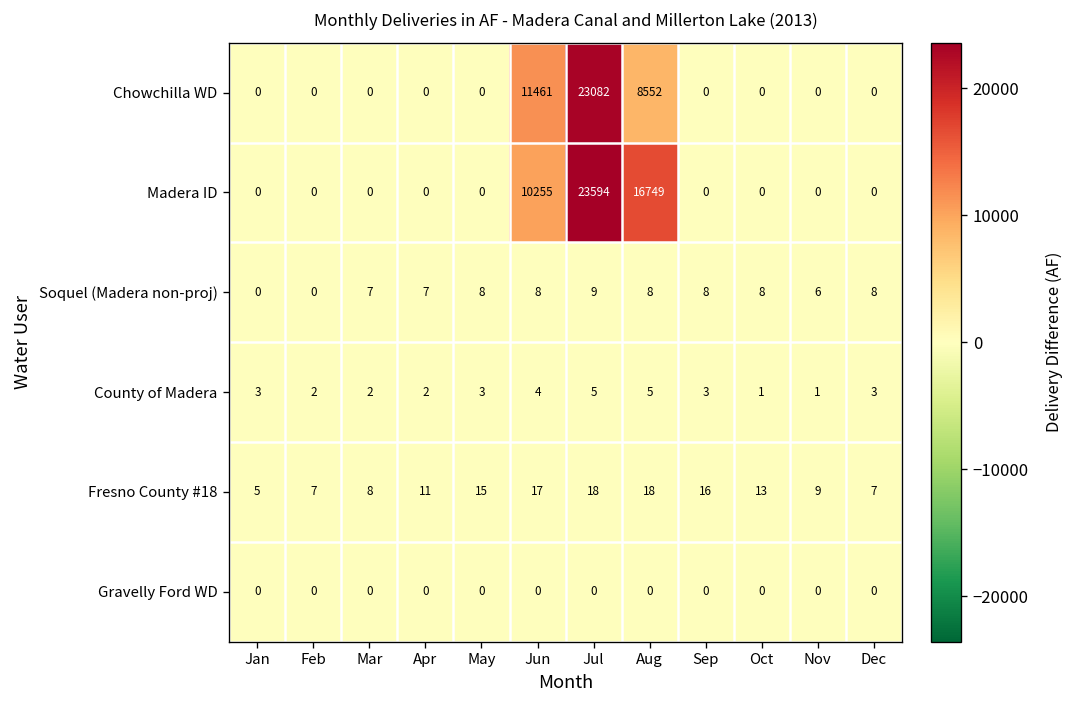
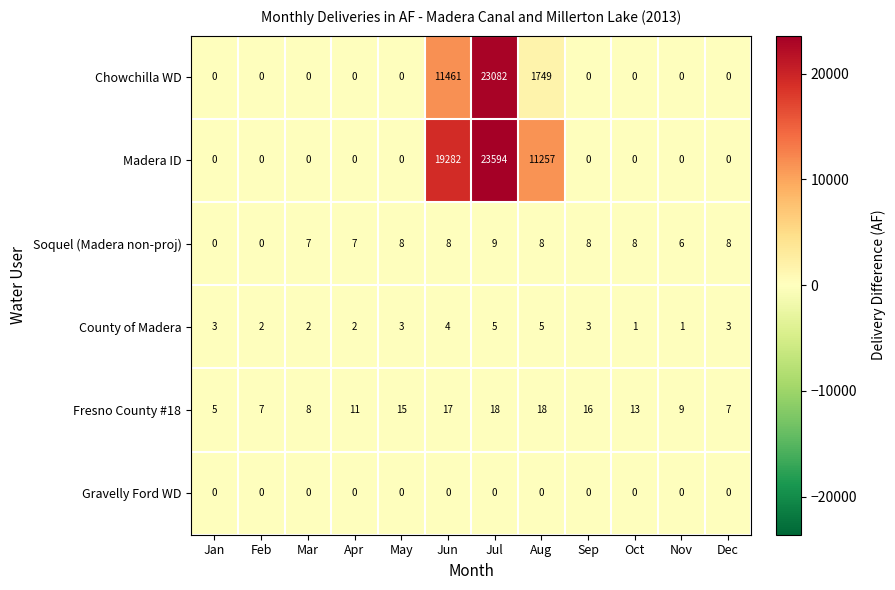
  {
    "Chowchilla WD": {
      "Jan": 0,
      "Feb": 0,
      "Mar": 0,
      "Apr": 0,
      "May": 0,
      "Jun": 11461,
      "Jul": 23082,
-     "Aug": 8552,
+     "Aug": 1749,
      "Sep": 0,
      "Oct": 0,
      "Nov": 0,
      "Dec": 0
    },
    "Madera ID": {
      "Jan": 0,
      "Feb": 0,
      "Mar": 0,
      "Apr": 0,
      "May": 0,
-     "Jun": 10255,
+     "Jun": 19282,
      "Jul": 23594,
-     "Aug": 16749,
+     "Aug": 11257,
      "Sep": 0,
      "Oct": 0,
      "Nov": 0,
      "Dec": 0
    },
    "Soquel (Madera non-proj)": {
      "Jan": 0,
      "Feb": 0,
      "Mar": 7,
      "Apr": 7,
      "May": 8,
      "Jun": 8,
      "Jul": 9,
      "Aug": 8,
      "Sep": 8,
      "Oct": 8,
      "Nov": 6,
      "Dec": 8
    },
    "County of Madera": {
      "Jan": 3,
      "Feb": 2,
      "Mar": 2,
      "Apr": 2,
      "May": 3,
      "Jun": 4,
      "Jul": 5,
      "Aug": 5,
      "Sep": 3,
      "Oct": 1,
      "Nov": 1,
      "Dec": 3
    },
    "Fresno County #18": {
      "Jan": 5,
      "Feb": 7,
      "Mar": 8,
      "Apr": 11,
      "May": 15,
      "Jun": 17,
      "Jul": 18,
      "Aug": 18,
      "Sep": 16,
      "Oct": 13,
      "Nov": 9,
      "Dec": 7
    },
    "Gravelly Ford WD": {
      "Jan": 0,
      "Feb": 0,
      "Mar": 0,
      "Apr": 0,
      "May": 0,
      "Jun": 0,
      "Jul": 0,
      "Aug": 0,
      "Sep": 0,
      "Oct": 0,
      "Nov": 0,
      "Dec": 0
    }
  }
